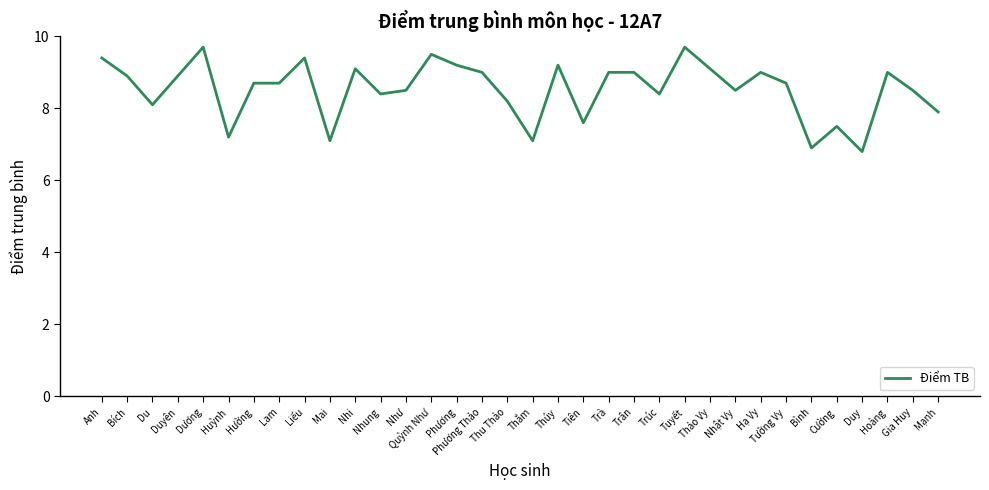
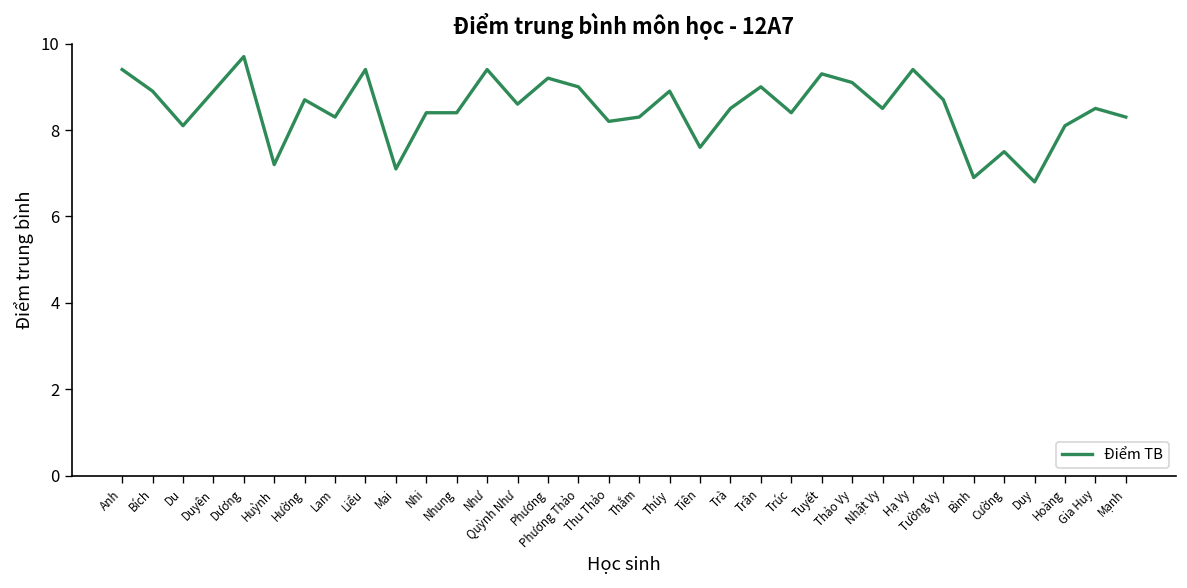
  {
    "Anh": 9.4,
    "Bích": 8.9,
    "Du": 8.1,
    "Duyên": 8.9,
    "Dương": 9.7,
    "Huỳnh": 7.2,
    "Hường": 8.7,
-   "Lam": 8.7,
+   "Lam": 8.3,
    "Liểu": 9.4,
    "Mai": 7.1,
-   "Nhi": 9.1,
+   "Nhi": 8.4,
    "Nhung": 8.4,
-   "Như": 8.5,
-   "Quỳnh Như": 9.5,
+   "Như": 9.4,
+   "Quỳnh Như": 8.6,
    "Phương": 9.2,
    "Phương Thảo": 9.0,
    "Thu Thảo": 8.2,
-   "Thắm": 7.1,
-   "Thúy": 9.2,
+   "Thắm": 8.3,
+   "Thúy": 8.9,
    "Tiên": 7.6,
-   "Trà": 9.0,
+   "Trà": 8.5,
    "Trân": 9.0,
    "Trúc": 8.4,
-   "Tuyết": 9.7,
+   "Tuyết": 9.3,
    "Thảo Vy": 9.1,
    "Nhật Vy": 8.5,
-   "Hạ Vy": 9.0,
+   "Hạ Vy": 9.4,
    "Tường Vy": 8.7,
    "Bình": 6.9,
    "Cường": 7.5,
    "Duy": 6.8,
-   "Hoàng": 9.0,
+   "Hoàng": 8.1,
    "Gia Huy": 8.5,
-   "Mạnh": 7.9
+   "Mạnh": 8.3
  }
